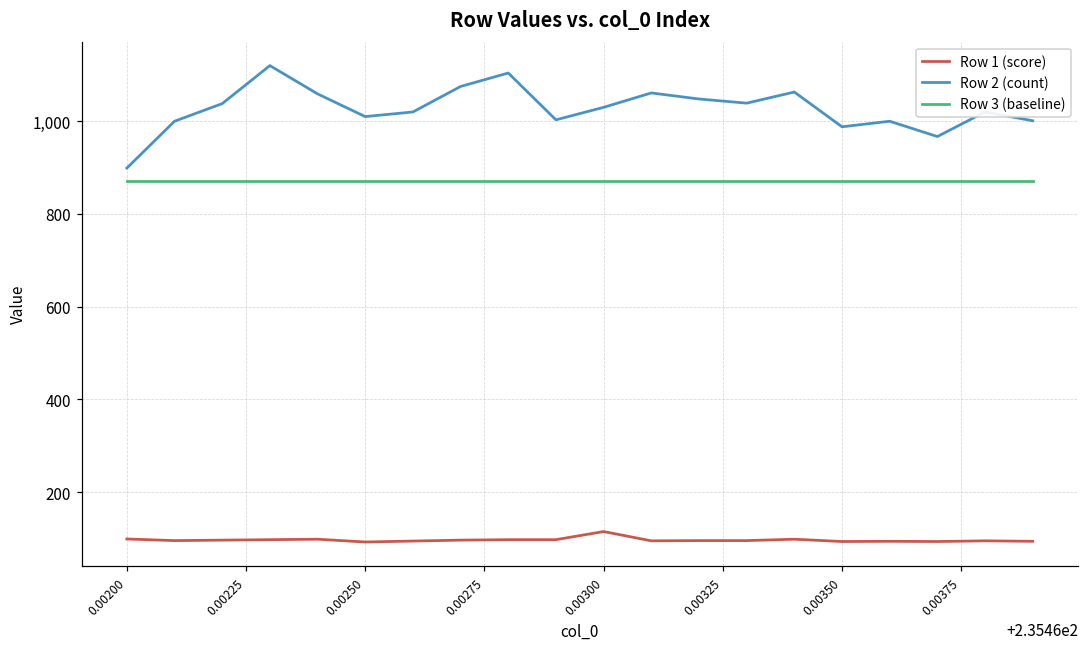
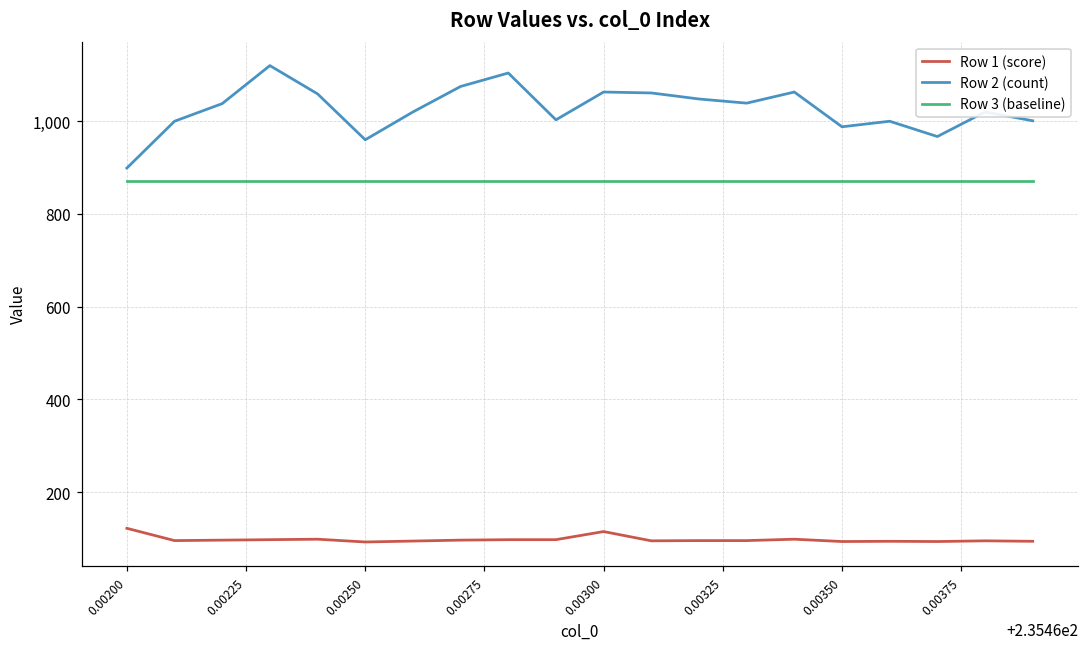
  {
    "Row 1 (score)": {
-     "0.00200": "100",
+     "0.00200": "120",
      "0.00250": "90",
      "0.00300": "120",
      "0.00350": "90"
    },
    "Row 2 (count)": {
      "0.00200": "900",
-     "0.00250": "1,010",
-     "0.00300": "1,030",
+     "0.00250": "960",
+     "0.00300": "1,060",
      "0.00350": "990"
    },
    "Row 3 (baseline)": {
      "0.00200": "870",
      "0.00250": "870",
      "0.00300": "870",
      "0.00350": "870"
    }
  }
